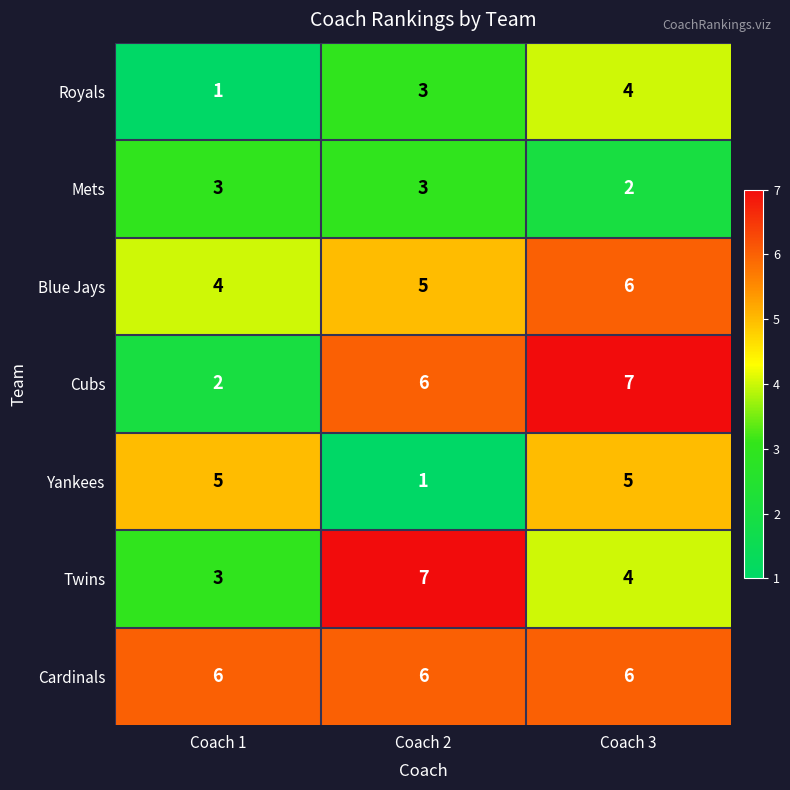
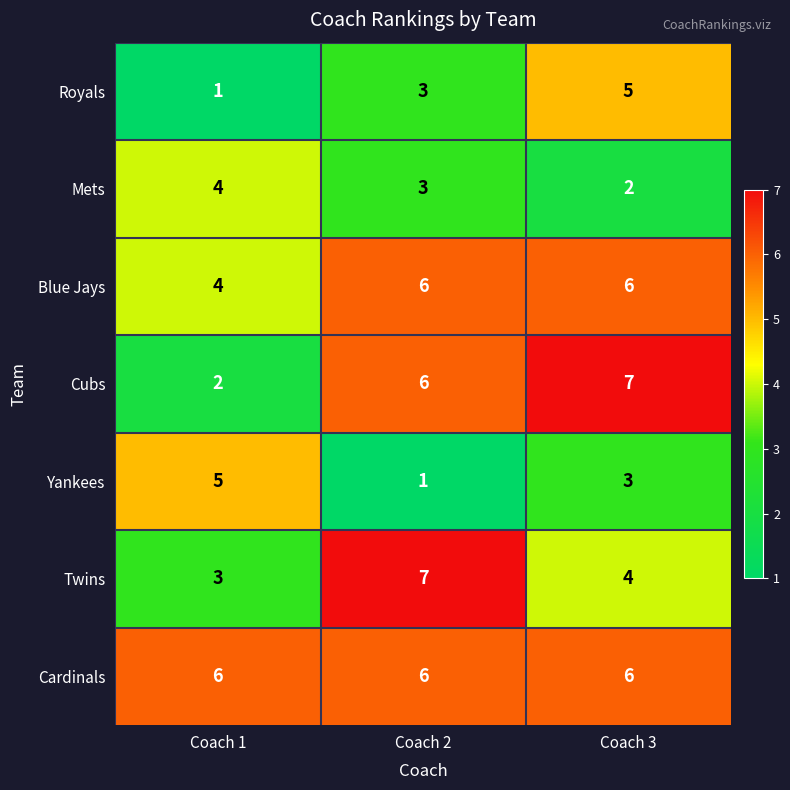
  {
    "Royals": {
      "Coach 1": 1,
      "Coach 2": 3,
-     "Coach 3": 4
+     "Coach 3": 5
    },
    "Mets": {
-     "Coach 1": 3,
+     "Coach 1": 4,
      "Coach 2": 3,
      "Coach 3": 2
    },
    "Blue Jays": {
      "Coach 1": 4,
-     "Coach 2": 5,
+     "Coach 2": 6,
      "Coach 3": 6
    },
    "Cubs": {
      "Coach 1": 2,
      "Coach 2": 6,
      "Coach 3": 7
    },
    "Yankees": {
      "Coach 1": 5,
      "Coach 2": 1,
-     "Coach 3": 5
+     "Coach 3": 3
    },
    "Twins": {
      "Coach 1": 3,
      "Coach 2": 7,
      "Coach 3": 4
    },
    "Cardinals": {
      "Coach 1": 6,
      "Coach 2": 6,
      "Coach 3": 6
    }
  }
